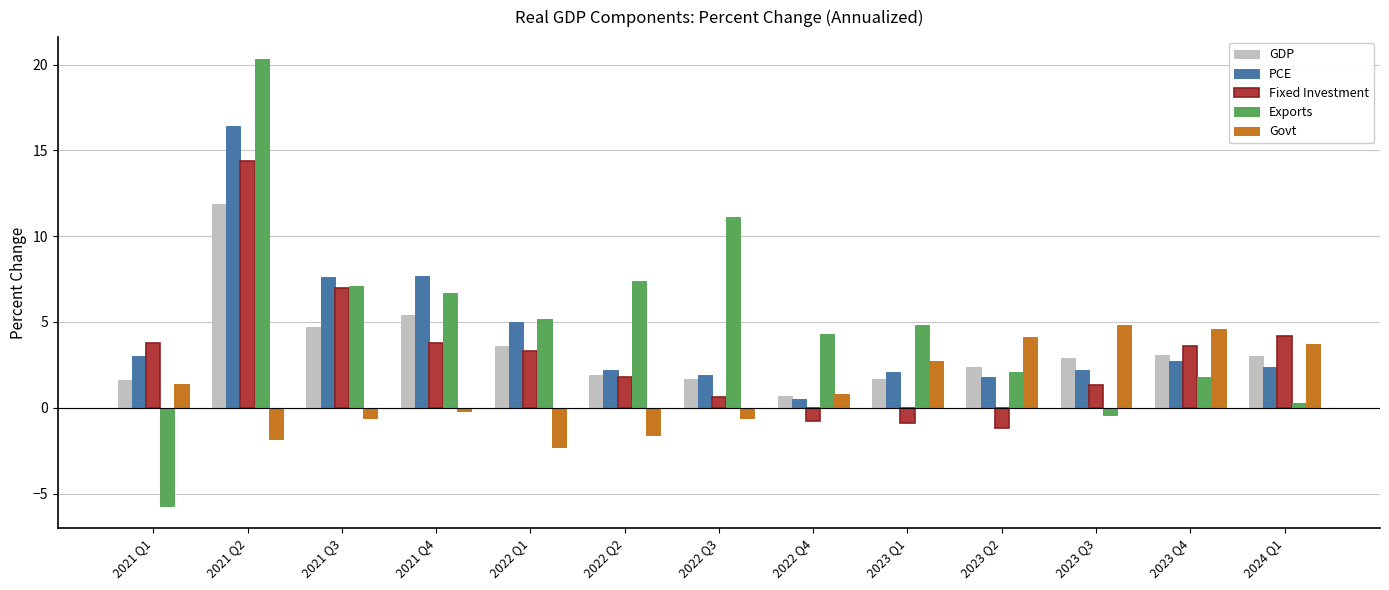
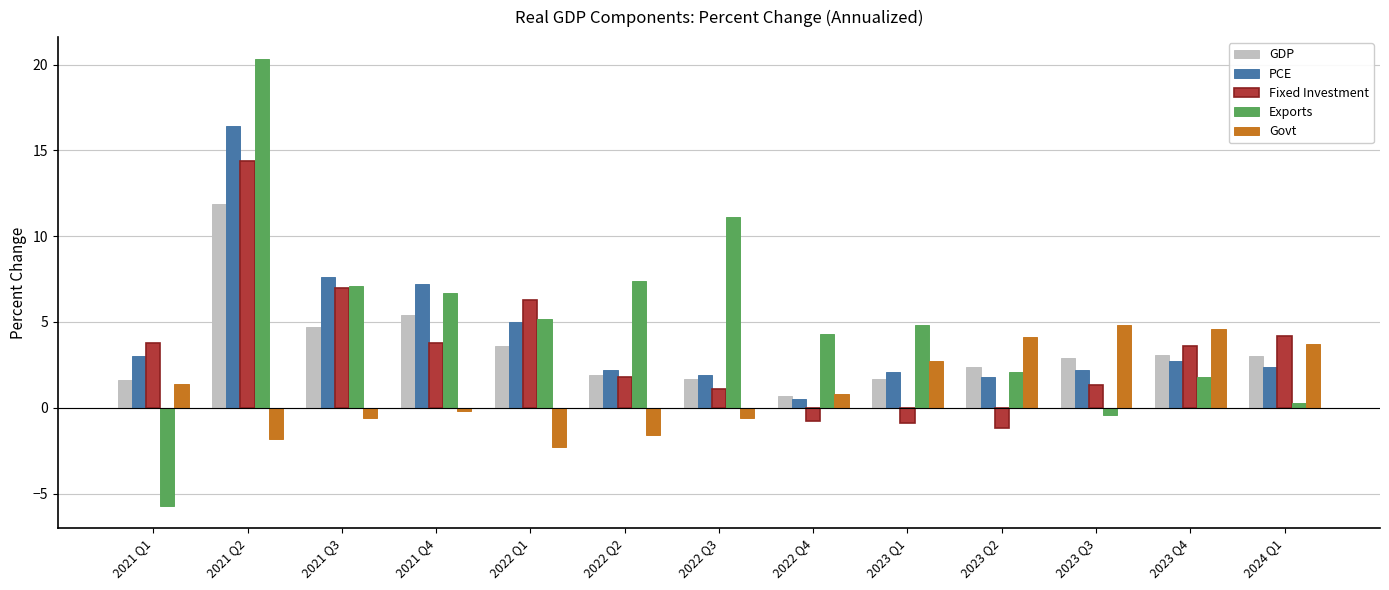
  {
    "GDP": {
      "2021 Q1": 1.6,
      "2021 Q2": 11.9,
      "2021 Q3": 4.7,
      "2021 Q4": 5.4,
      "2022 Q1": 3.6,
      "2022 Q2": 1.9,
      "2022 Q3": 1.7,
      "2022 Q4": 0.7,
      "2023 Q1": 1.7,
      "2023 Q2": 2.4,
      "2023 Q3": 2.9,
      "2023 Q4": 3.1,
      "2024 Q1": 3.0
    },
    "PCE": {
      "2021 Q1": 3.0,
      "2021 Q2": 16.4,
      "2021 Q3": 7.6,
-     "2021 Q4": 7.7,
+     "2021 Q4": 7.2,
      "2022 Q1": 5.0,
      "2022 Q2": 2.2,
      "2022 Q3": 1.9,
      "2022 Q4": 0.5,
      "2023 Q1": 2.1,
      "2023 Q2": 1.8,
      "2023 Q3": 2.2,
      "2023 Q4": 2.7,
      "2024 Q1": 2.4
    },
    "Fixed Investment": {
      "2021 Q1": 3.8,
      "2021 Q2": 14.4,
      "2021 Q3": 7.0,
      "2021 Q4": 3.8,
-     "2022 Q1": 3.3,
+     "2022 Q1": 6.3,
      "2022 Q2": 1.8,
-     "2022 Q3": 0.6,
+     "2022 Q3": 1.1,
      "2022 Q4": -0.8,
      "2023 Q1": -0.9,
      "2023 Q2": -1.2,
      "2023 Q3": 1.3,
      "2023 Q4": 3.6,
      "2024 Q1": 4.2
    },
    "Exports": {
      "2021 Q1": -5.7,
      "2021 Q2": 20.3,
      "2021 Q3": 7.1,
      "2021 Q4": 6.7,
      "2022 Q1": 5.2,
      "2022 Q2": 7.4,
      "2022 Q3": 11.1,
      "2022 Q4": 4.3,
      "2023 Q1": 4.8,
      "2023 Q2": 2.1,
      "2023 Q3": -0.4,
      "2023 Q4": 1.8,
      "2024 Q1": 0.3
    },
    "Govt": {
      "2021 Q1": 1.4,
      "2021 Q2": -1.8,
      "2021 Q3": -0.6,
      "2021 Q4": -0.2,
      "2022 Q1": -2.3,
      "2022 Q2": -1.6,
      "2022 Q3": -0.6,
      "2022 Q4": 0.8,
      "2023 Q1": 2.7,
      "2023 Q2": 4.1,
      "2023 Q3": 4.8,
      "2023 Q4": 4.6,
      "2024 Q1": 3.7
    }
  }
